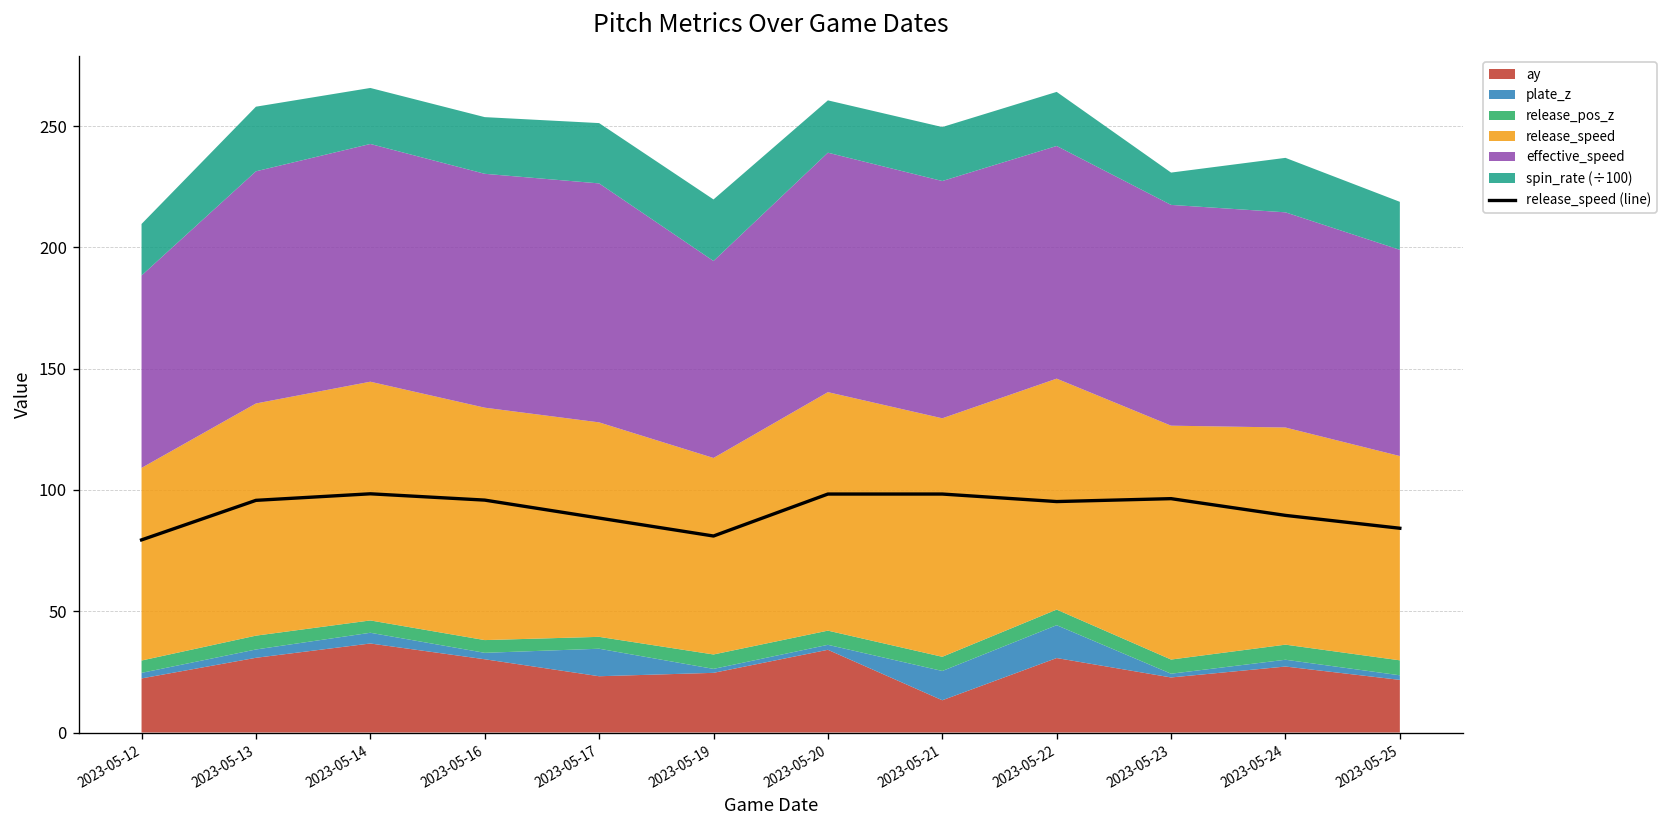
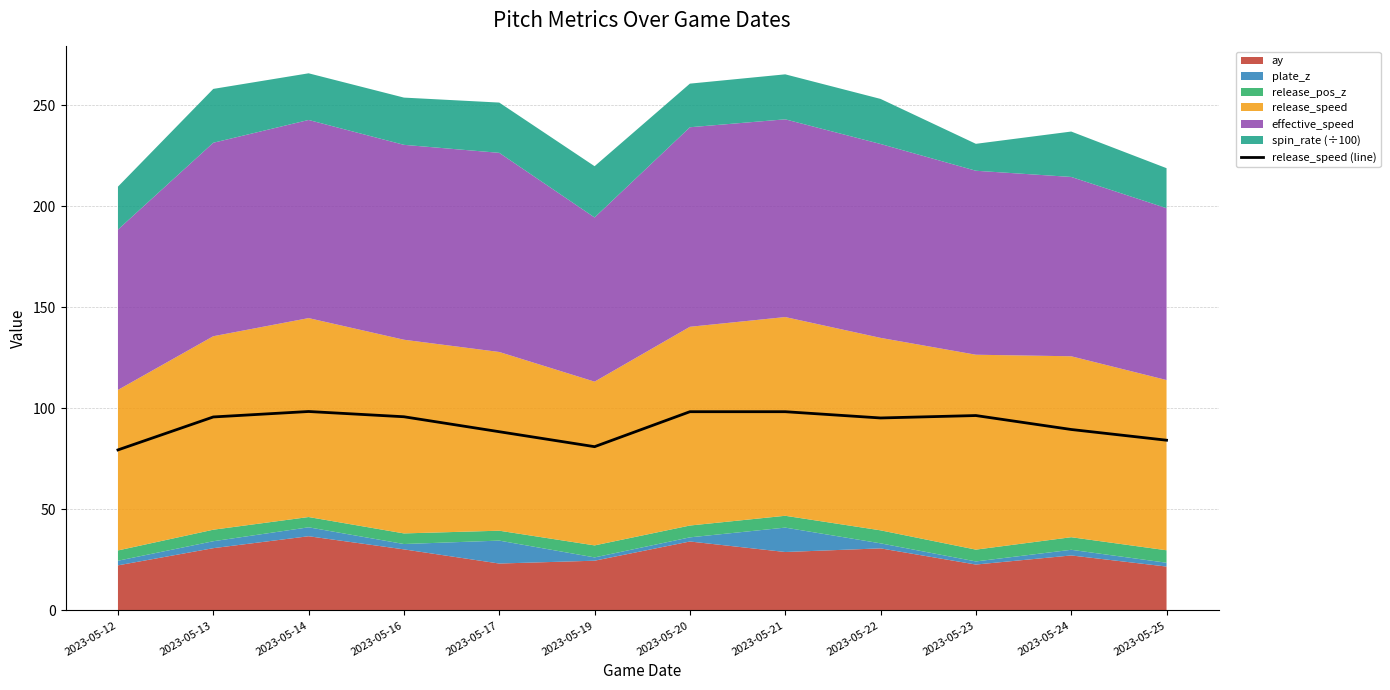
  {
    "release_speed (line)": {
      "2023-05-12": 79,
      "2023-05-13": 96,
      "2023-05-14": 98,
      "2023-05-16": 96,
      "2023-05-17": 88,
      "2023-05-19": 81,
      "2023-05-20": 98,
      "2023-05-21": 98,
      "2023-05-22": 95,
      "2023-05-23": 96,
      "2023-05-24": 90,
      "2023-05-25": 84
    },
    "ay": {
      "2023-05-12": 22,
      "2023-05-13": 31,
      "2023-05-14": 37,
      "2023-05-16": 30,
      "2023-05-17": 23,
      "2023-05-19": 25,
      "2023-05-20": 34,
-     "2023-05-21": 13,
+     "2023-05-21": 29,
      "2023-05-22": 31,
      "2023-05-23": 23,
      "2023-05-24": 27,
      "2023-05-25": 22
    },
    "plate_z": {
      "2023-05-12": 2,
      "2023-05-13": 3,
      "2023-05-14": 4,
      "2023-05-16": 3,
      "2023-05-17": 11,
      "2023-05-19": 2,
      "2023-05-20": 2,
      "2023-05-21": 12,
-     "2023-05-22": 14,
+     "2023-05-22": 2,
      "2023-05-23": 2,
      "2023-05-24": 3,
      "2023-05-25": 2
    },
    "release_speed": {
      "2023-05-12": 79,
      "2023-05-13": 96,
      "2023-05-14": 98,
      "2023-05-16": 96,
      "2023-05-17": 88,
      "2023-05-19": 81,
      "2023-05-20": 98,
      "2023-05-21": 98,
      "2023-05-22": 95,
      "2023-05-23": 96,
      "2023-05-24": 90,
      "2023-05-25": 84
    },
    "effective_speed": {
      "2023-05-12": 79,
      "2023-05-13": 96,
      "2023-05-14": 98,
      "2023-05-16": 96,
      "2023-05-17": 99,
      "2023-05-19": 81,
      "2023-05-20": 99,
      "2023-05-21": 98,
      "2023-05-22": 96,
      "2023-05-23": 91,
      "2023-05-24": 89,
      "2023-05-25": 85
    }
  }
